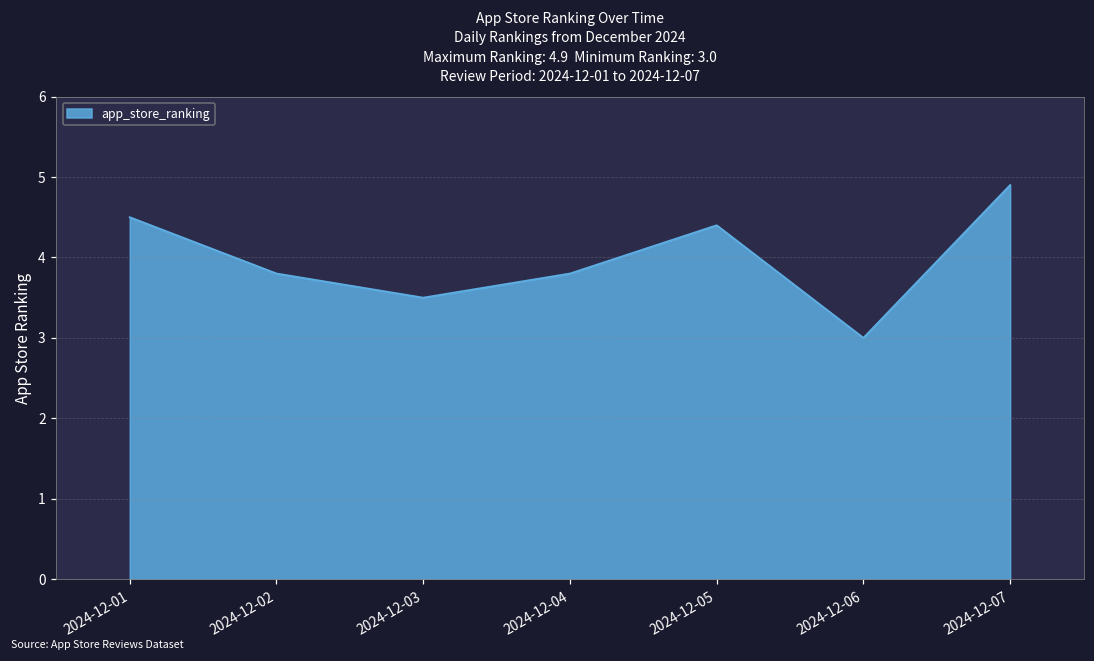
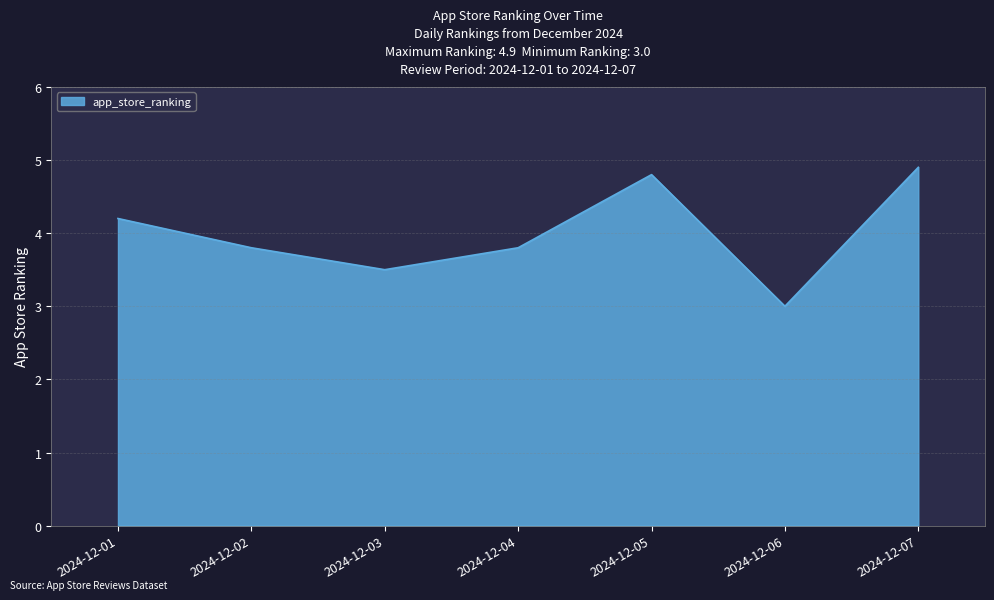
  {
-   "2024-12-01": 4.5,
+   "2024-12-01": 4.2,
    "2024-12-02": 3.8,
    "2024-12-03": 3.5,
    "2024-12-04": 3.8,
-   "2024-12-05": 4.4,
+   "2024-12-05": 4.8,
    "2024-12-06": 3.0,
    "2024-12-07": 4.9
  }
